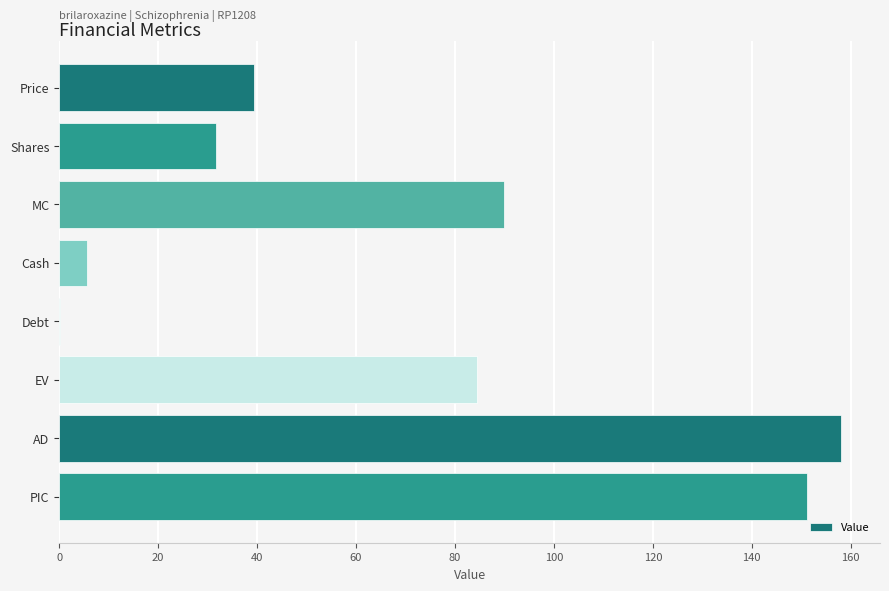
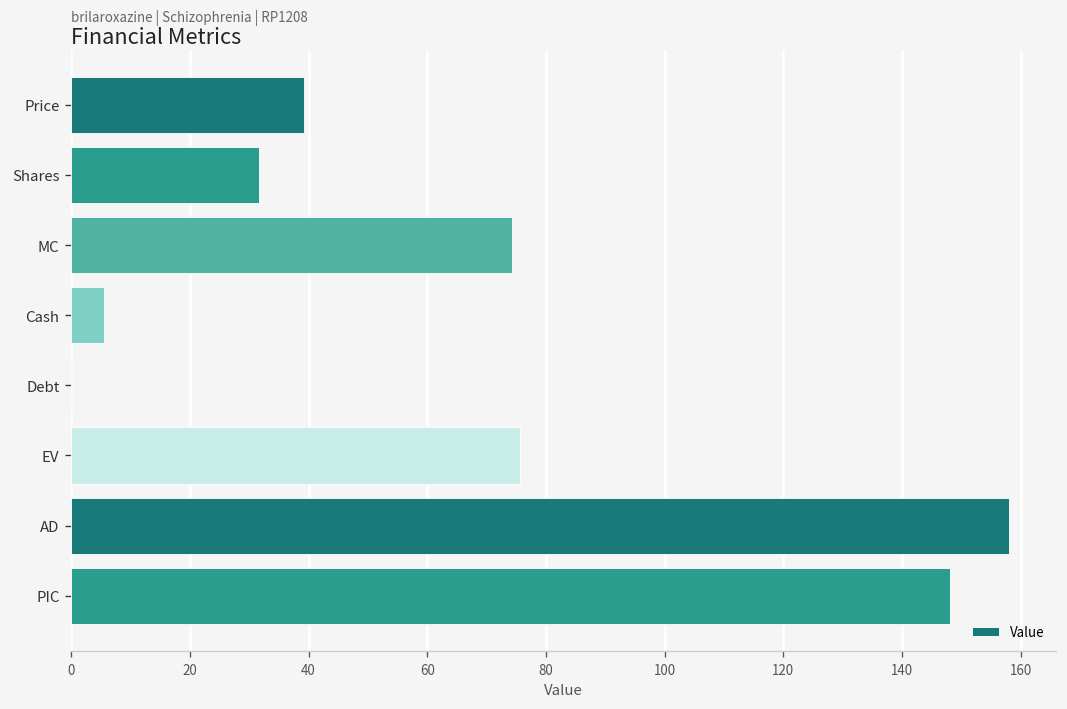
  {
    "Price": 39,
    "Shares": 32,
-   "MC": 90,
+   "MC": 74,
    "Cash": 6,
-   "EV": 84,
+   "EV": 76,
    "AD": 158,
-   "PIC": 151
+   "PIC": 148
  }
